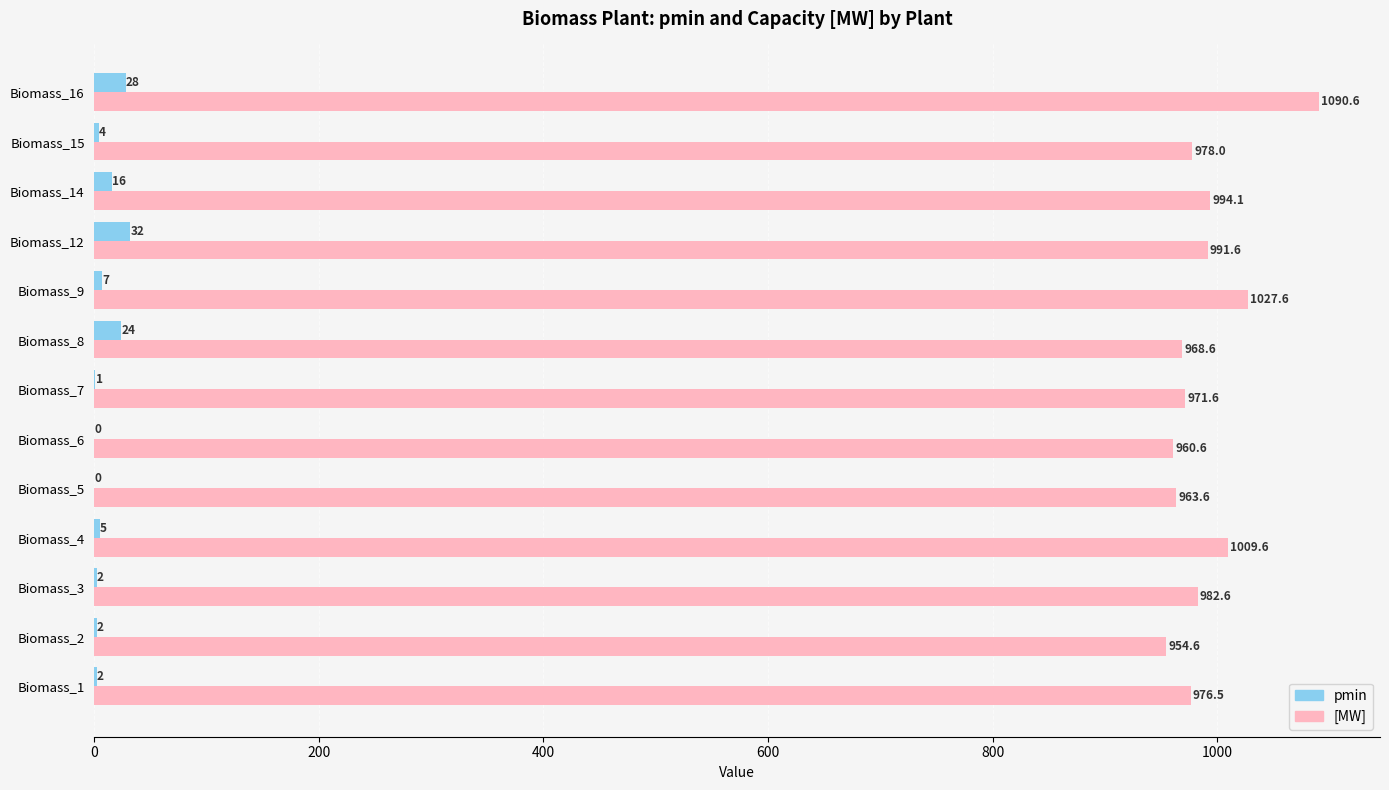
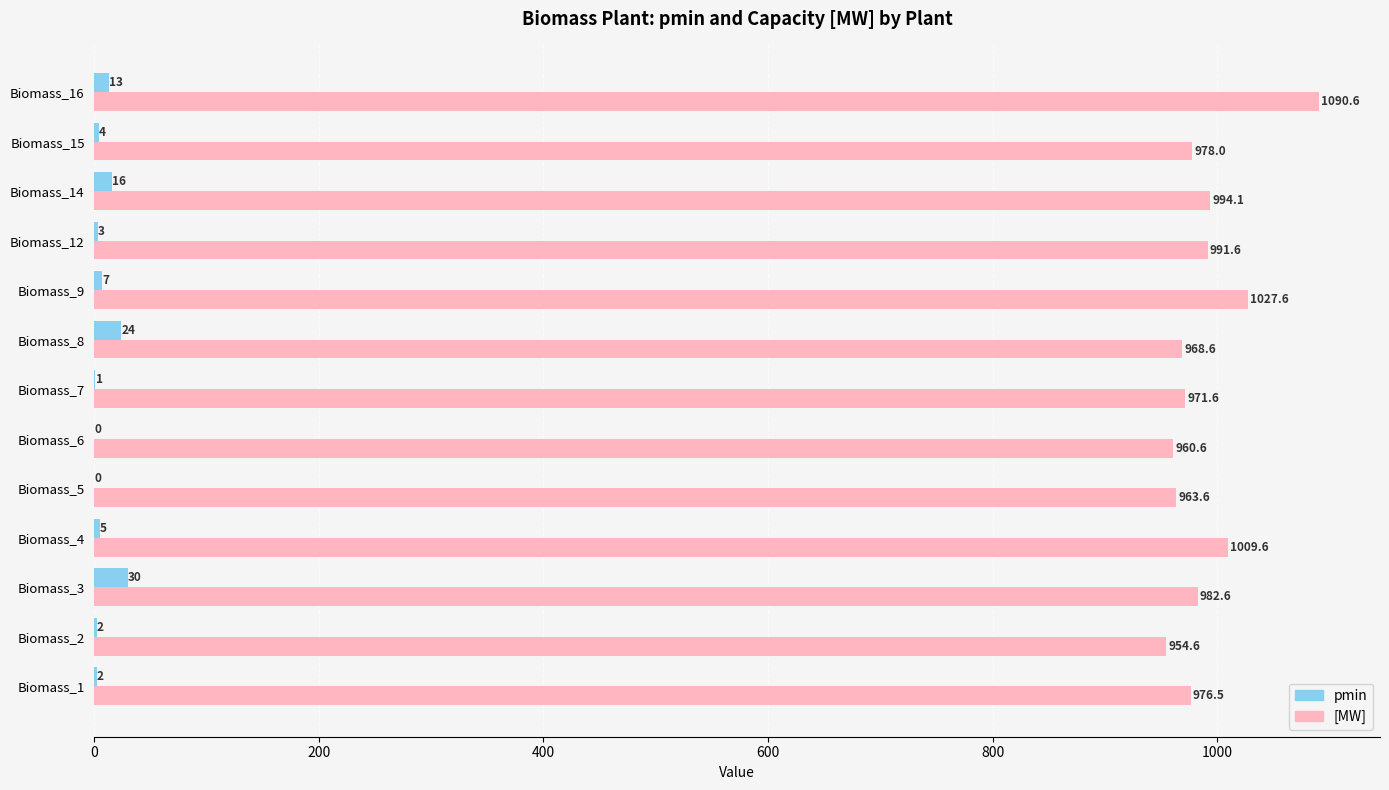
  {
    "pmin": {
-     "Biomass_16": 28,
+     "Biomass_16": 13,
      "Biomass_15": 4,
      "Biomass_14": 16,
-     "Biomass_12": 32,
+     "Biomass_12": 3,
      "Biomass_9": 7,
      "Biomass_8": 24,
      "Biomass_7": 1,
      "Biomass_6": 0,
      "Biomass_5": 0,
      "Biomass_4": 5,
-     "Biomass_3": 2,
+     "Biomass_3": 30,
      "Biomass_2": 2,
      "Biomass_1": 2
    },
    "[MW]": {
      "Biomass_16": 1090.6,
      "Biomass_15": 978.0,
      "Biomass_14": 994.1,
      "Biomass_12": 991.6,
      "Biomass_9": 1027.6,
      "Biomass_8": 968.6,
      "Biomass_7": 971.6,
      "Biomass_6": 960.6,
      "Biomass_5": 963.6,
      "Biomass_4": 1009.6,
      "Biomass_3": 982.6,
      "Biomass_2": 954.6,
      "Biomass_1": 976.5
    }
  }
